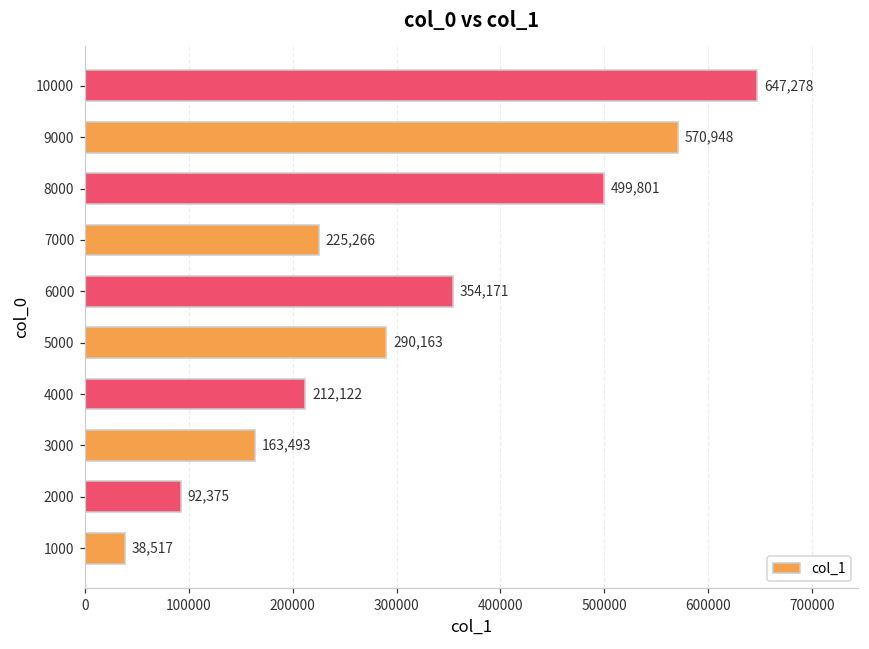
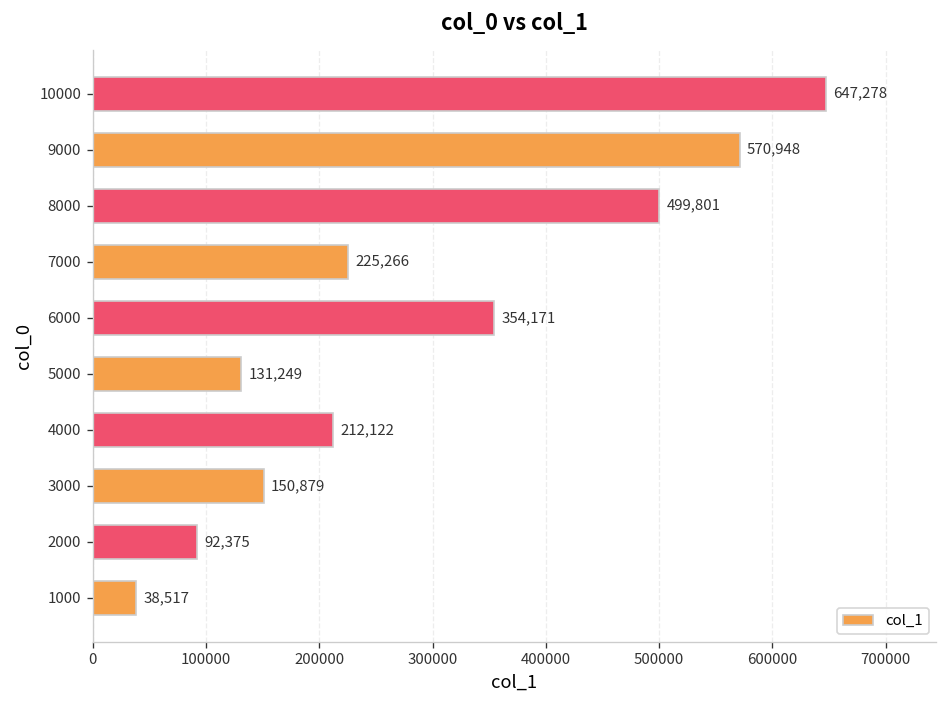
  {
    "10000": "647,278",
    "9000": "570,948",
    "8000": "499,801",
    "7000": "225,266",
    "6000": "354,171",
-   "5000": "290,163",
+   "5000": "131,249",
    "4000": "212,122",
-   "3000": "163,493",
+   "3000": "150,879",
    "2000": "92,375",
    "1000": "38,517"
  }
